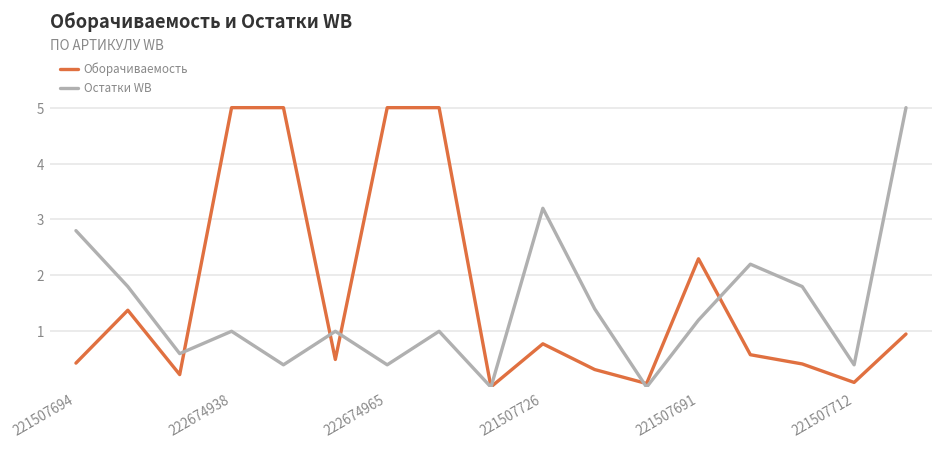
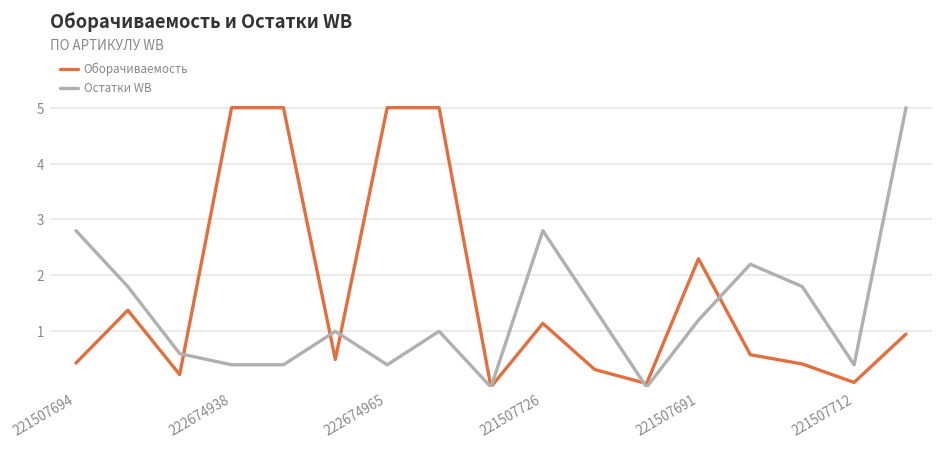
  {
    "Оборачиваемость": {
      "221507694": 0.4,
      "222674938": 5.0,
      "222674965": 5.0,
-     "221507726": 0.8,
+     "221507726": 1.1,
      "221507691": 2.3,
      "221507712": 0.1
    },
    "Остатки WB": {
      "221507694": 2.8,
-     "222674938": 1.0,
+     "222674938": 0.4,
      "222674965": 0.4,
-     "221507726": 3.2,
+     "221507726": 2.8,
      "221507691": 1.2,
      "221507712": 0.4
    }
  }
